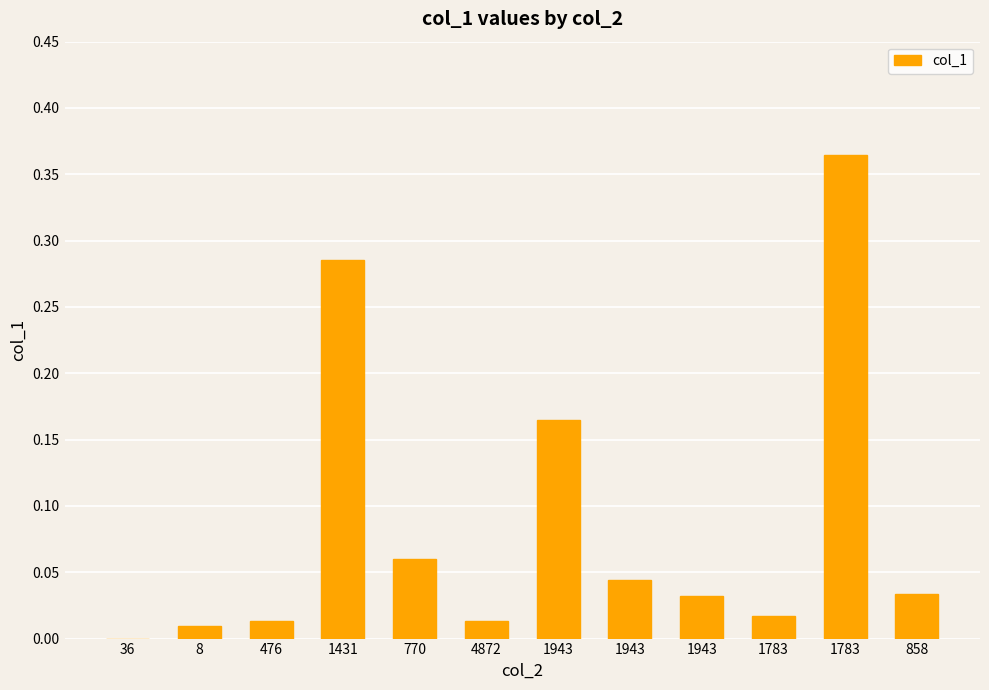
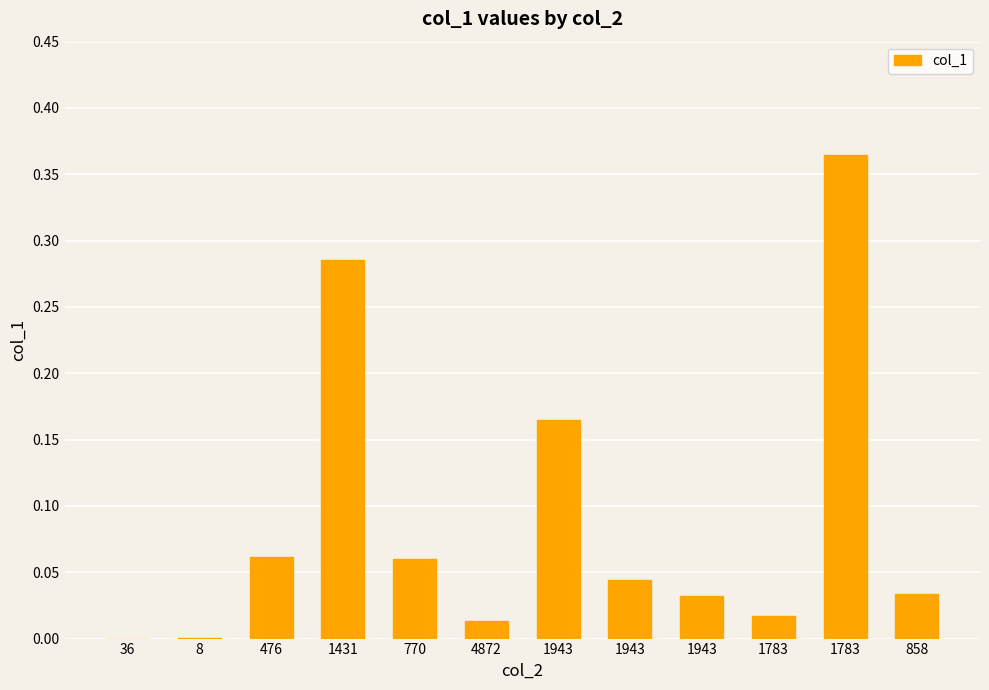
  {
    "36": 0.000,
-   "8": 0.009,
-   "476": 0.013,
+   "8": 0.000,
+   "476": 0.061,
    "1431": 0.285,
    "770": 0.060,
    "4872": 0.013,
    "858": 0.034
  }
